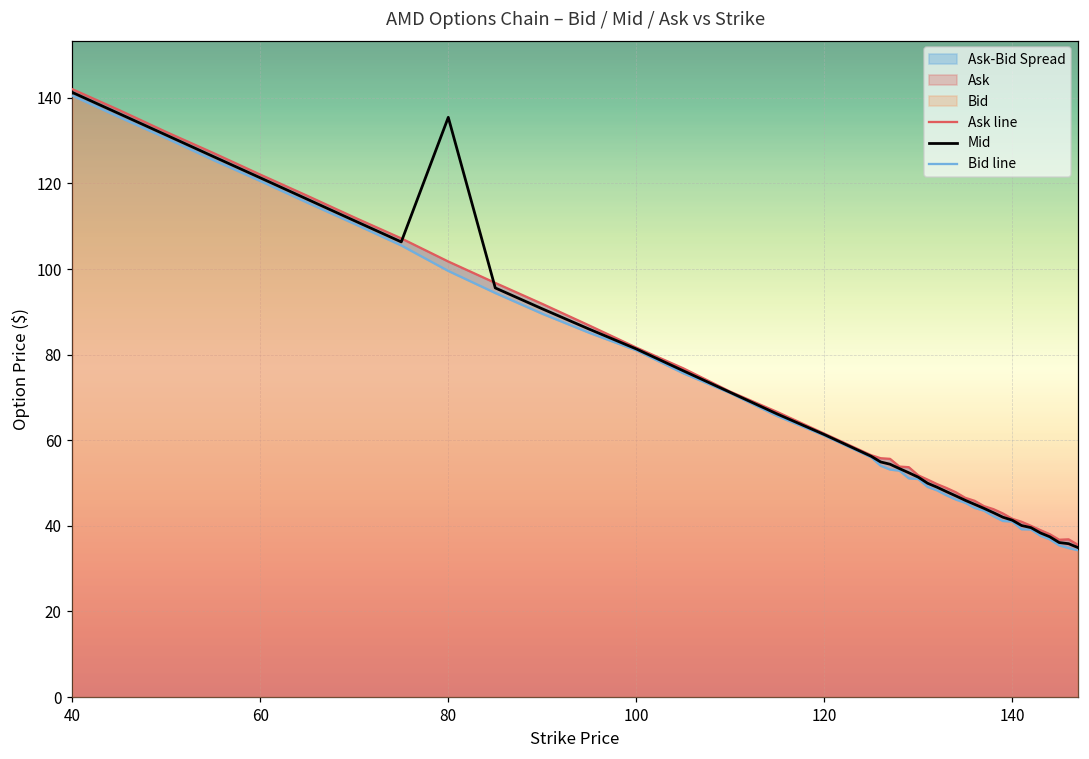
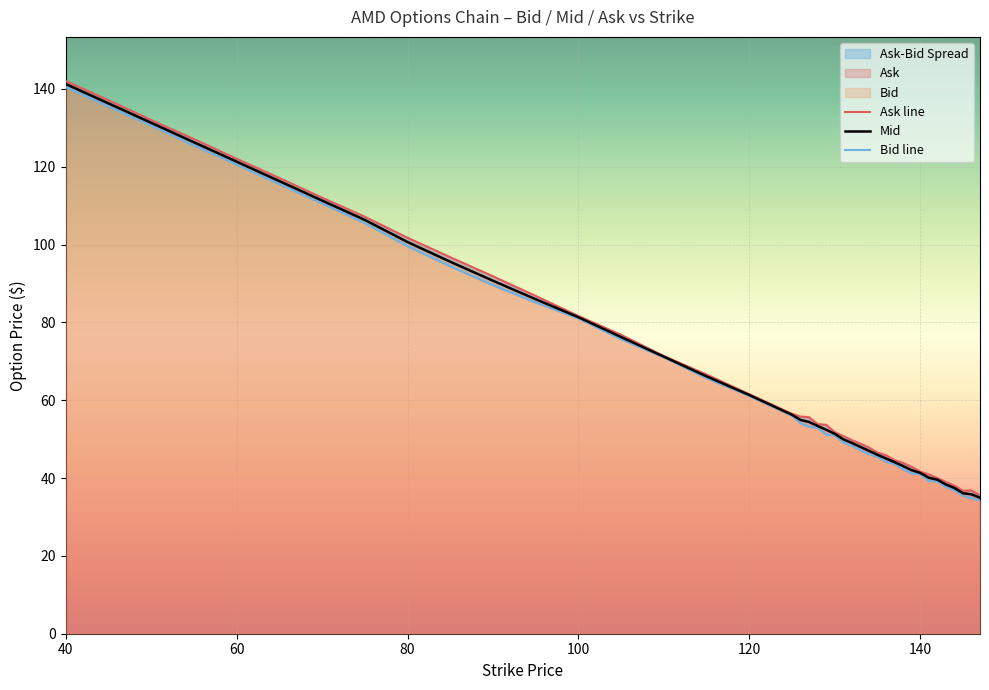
  {
    "Mid": {
      "40": 141,
      "60": 121,
-     "80": 135
+     "80": 101
    }
  }
